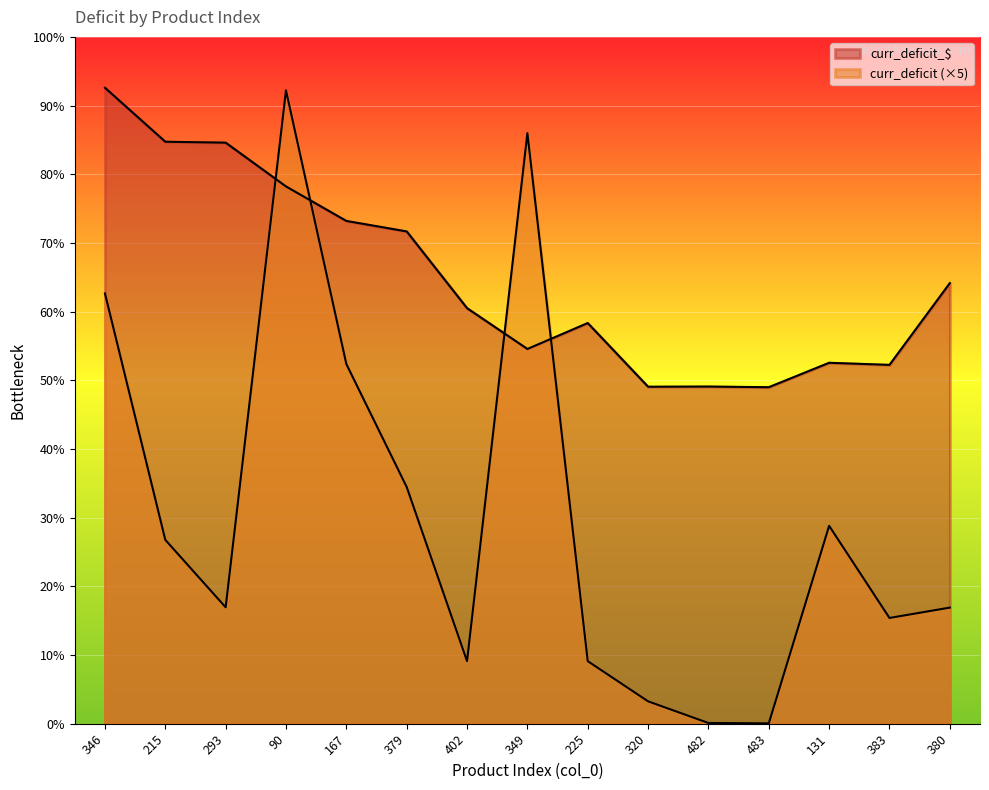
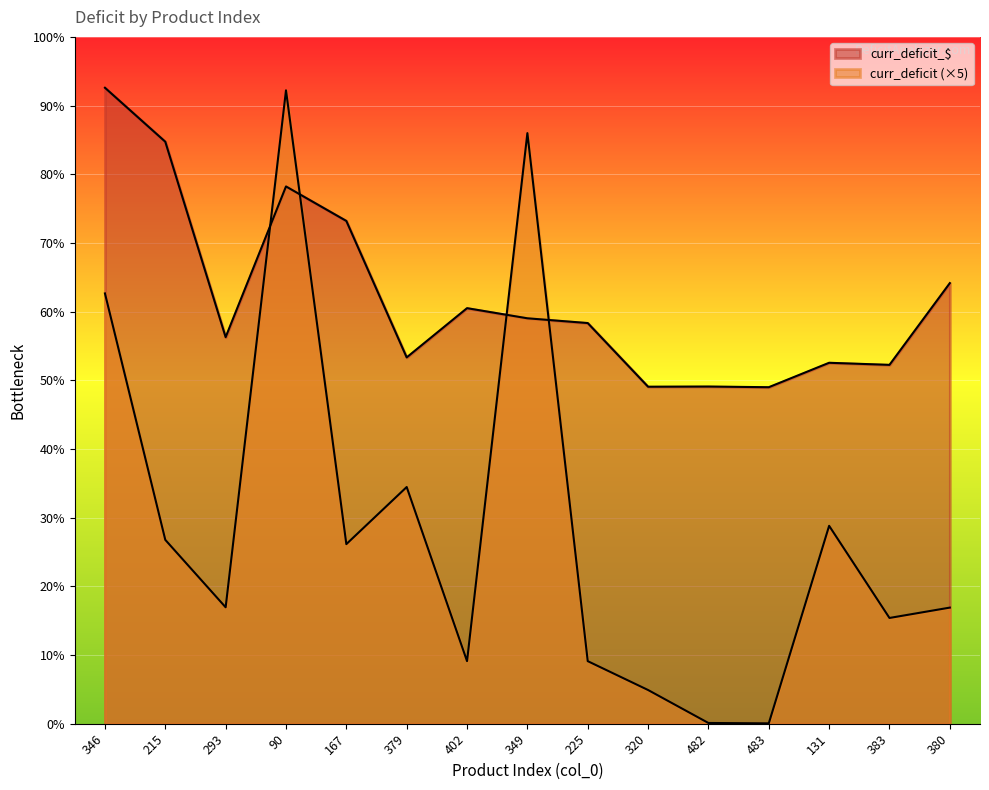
  {
    "curr_deficit_$": {
      "346": "93%",
      "215": "85%",
-     "293": "85%",
+     "293": "56%",
      "90": "78%",
      "167": "73%",
-     "379": "72%",
+     "379": "53%",
      "402": "61%",
-     "349": "55%",
+     "349": "59%",
      "225": "58%",
      "320": "49%",
      "482": "49%",
      "483": "49%",
      "131": "53%",
      "383": "52%",
      "380": "64%"
    },
    "curr_deficit (×5)": {
      "346": "63%",
      "215": "27%",
      "293": "17%",
      "90": "92%",
-     "167": "52%",
+     "167": "26%",
      "379": "34%",
      "402": "9%",
      "349": "86%",
      "225": "9%",
-     "320": "3%",
+     "320": "5%",
      "482": "0%",
      "483": "0%",
      "131": "29%",
      "383": "15%",
      "380": "17%"
    }
  }
